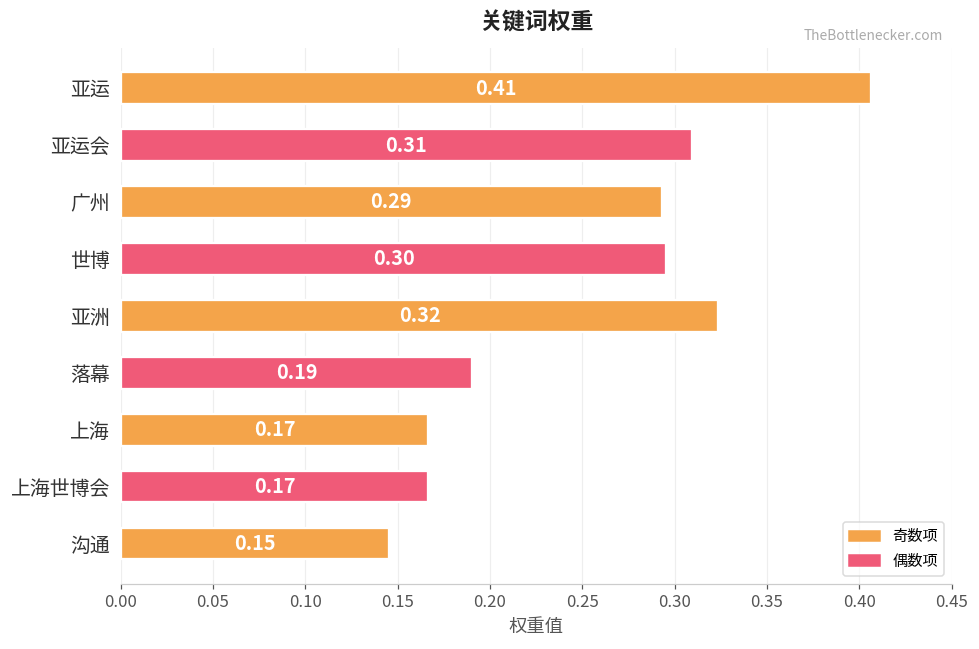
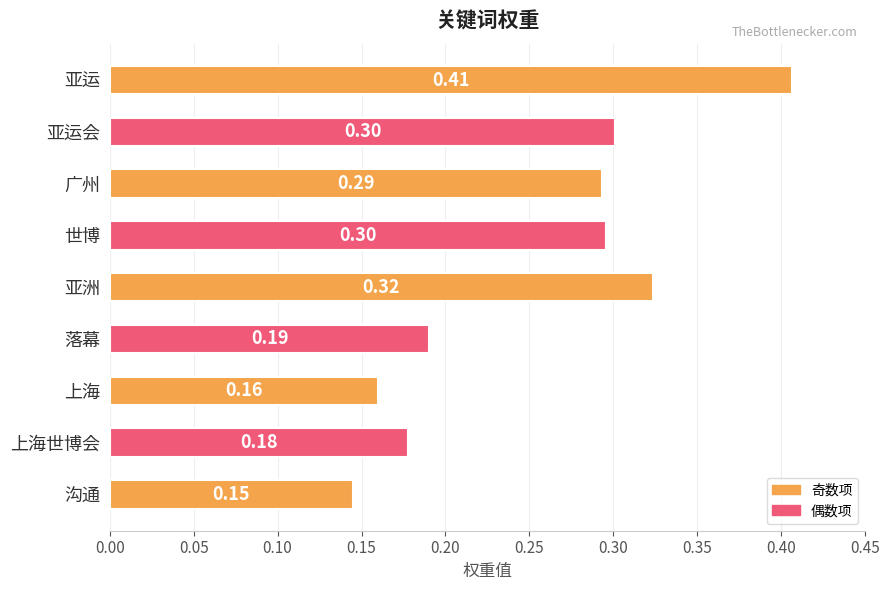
  {
    "亚运": 0.41,
-   "亚运会": 0.31,
+   "亚运会": 0.30,
    "广州": 0.29,
    "世博": 0.30,
    "亚洲": 0.32,
    "落幕": 0.19,
-   "上海": 0.17,
-   "上海世博会": 0.17,
+   "上海": 0.16,
+   "上海世博会": 0.18,
    "沟通": 0.15
  }
